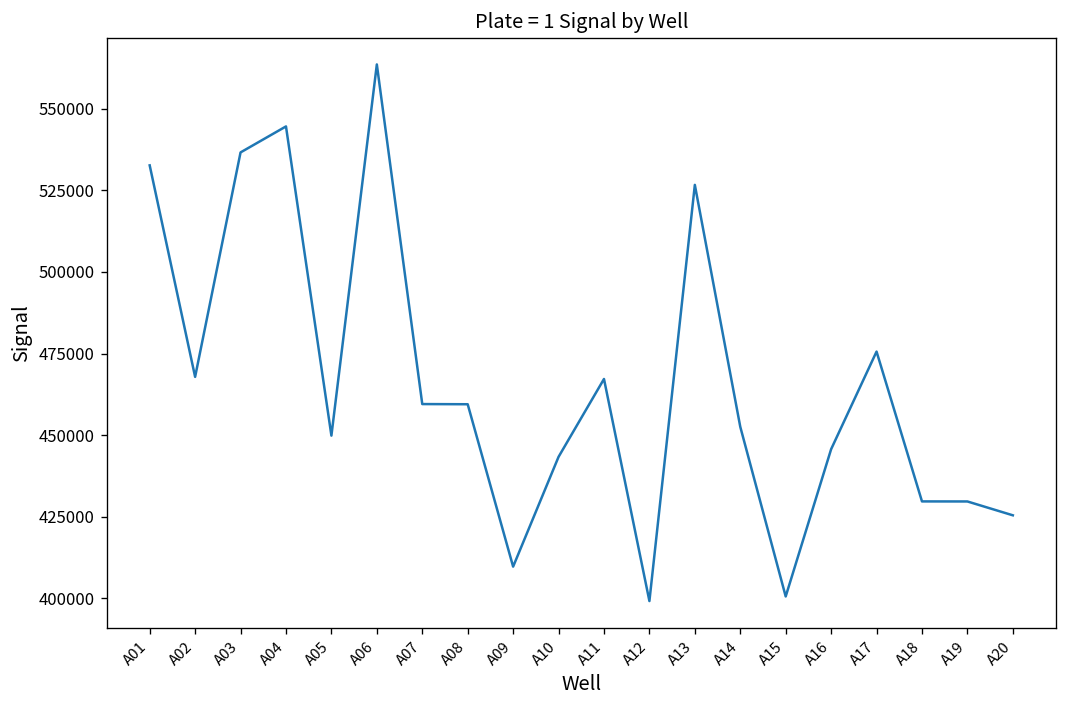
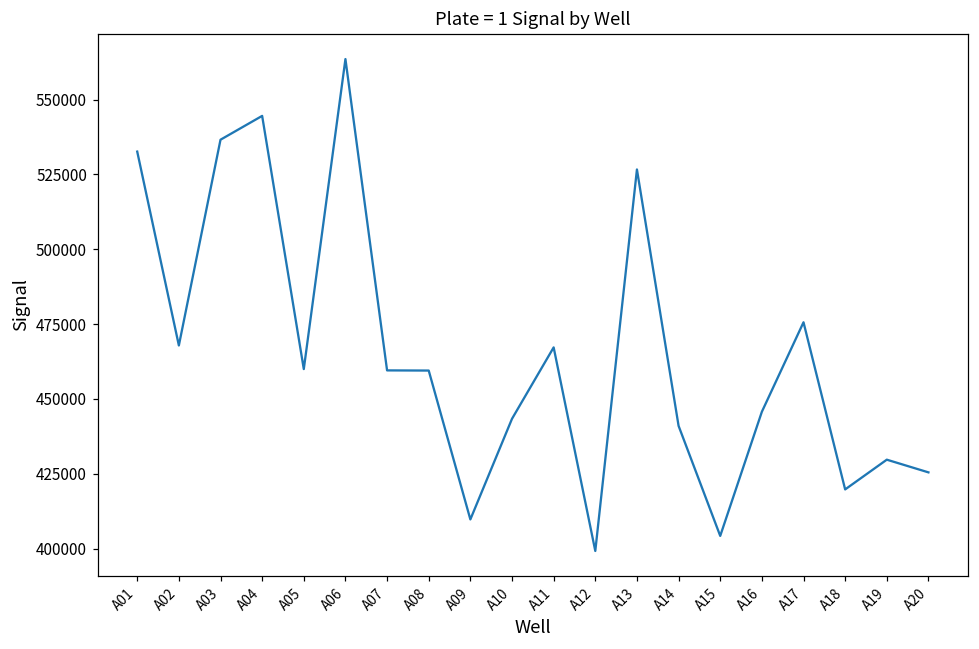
  {
    "A01": 533000,
    "A02": 468000,
    "A03": 537000,
    "A04": 545000,
-   "A05": 450000,
+   "A05": 460000,
    "A06": 564000,
    "A07": 460000,
    "A08": 459000,
    "A09": 410000,
    "A10": 443000,
    "A11": 467000,
    "A12": 399000,
    "A13": 527000,
-   "A14": 453000,
-   "A15": 401000,
+   "A14": 441000,
+   "A15": 404000,
    "A16": 446000,
    "A17": 476000,
-   "A18": 430000,
+   "A18": 420000,
    "A19": 430000,
    "A20": 425000
  }
